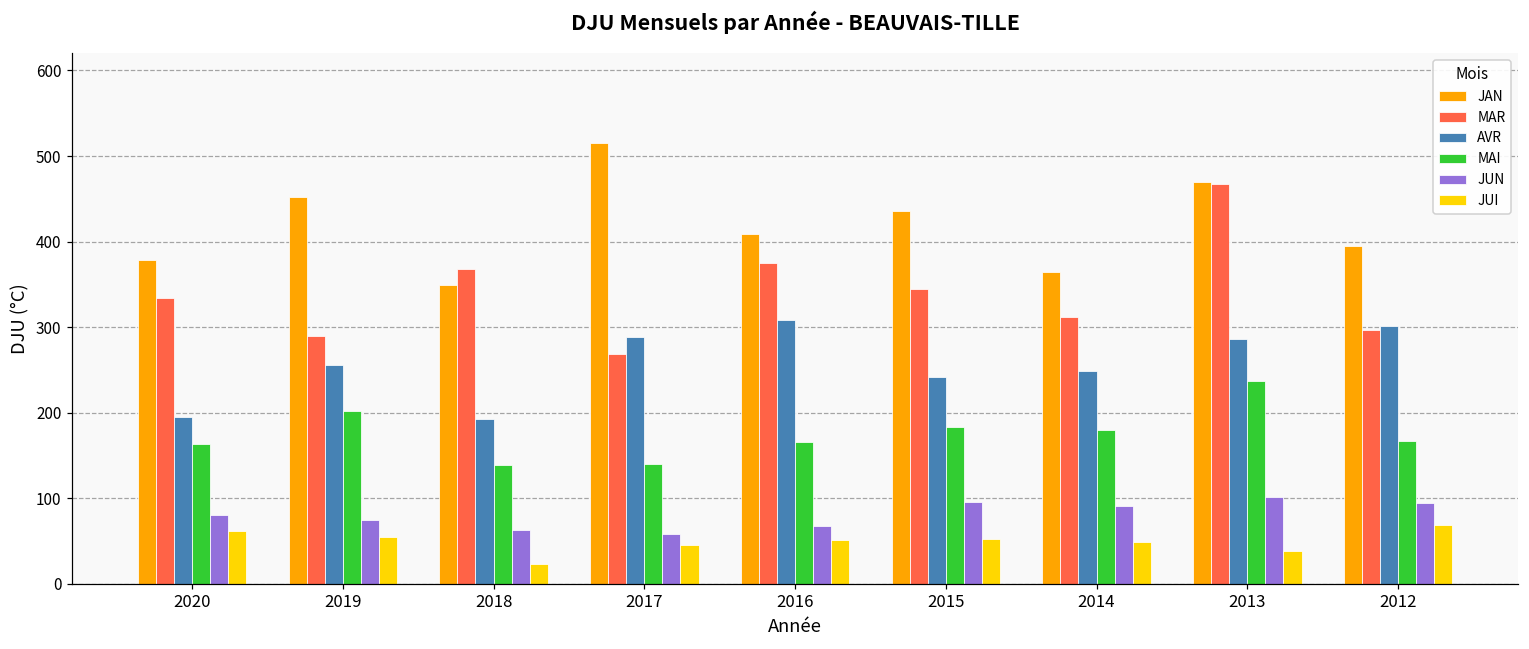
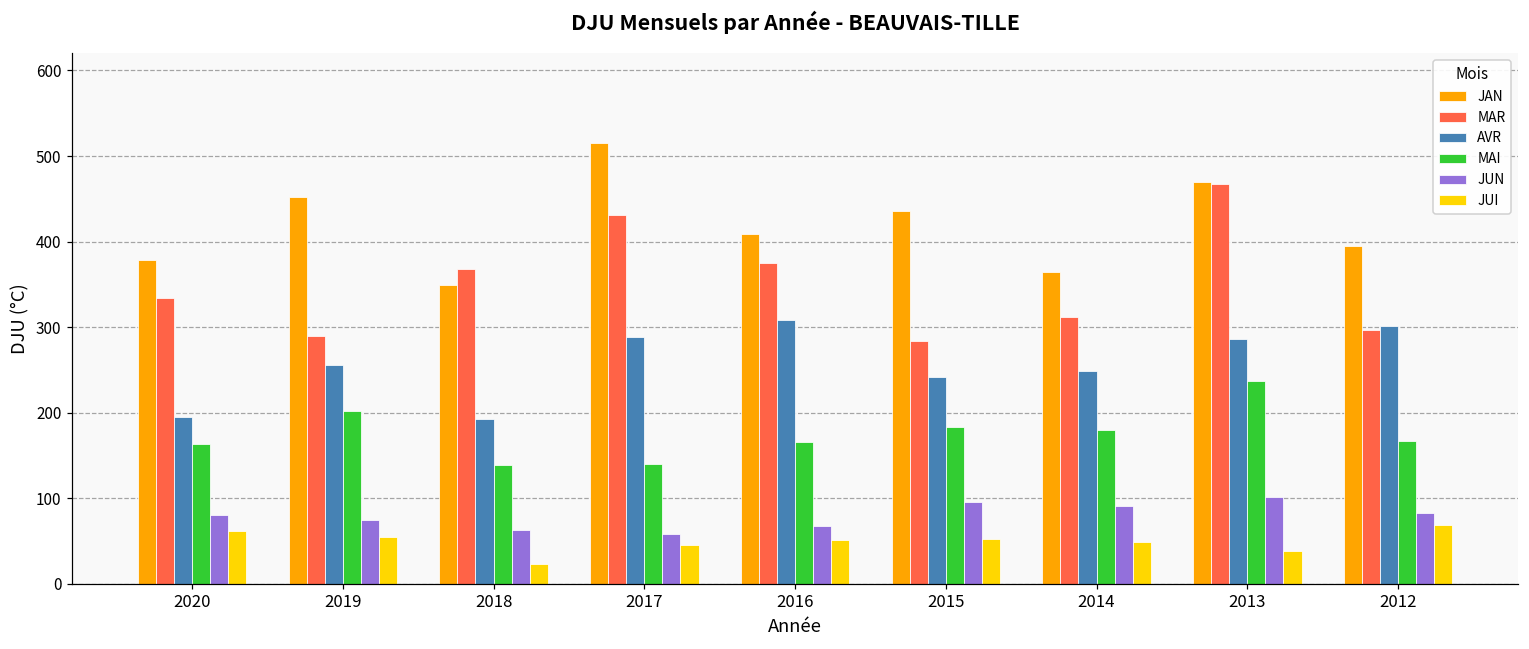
  {
    "MAR": {
      "2020": 330,
      "2019": 290,
      "2018": 370,
-     "2017": 270,
+     "2017": 430,
      "2016": 380,
-     "2015": 340,
+     "2015": 280,
      "2014": 310,
      "2013": 470,
      "2012": 300
    },
    "AVR": {
      "2020": 200,
      "2019": 260,
      "2018": 190,
      "2017": 290,
      "2016": 310,
      "2015": 240,
      "2014": 250,
      "2013": 290,
      "2012": 300
    },
    "MAI": {
      "2020": 160,
      "2019": 200,
      "2018": 140,
      "2017": 140,
      "2016": 170,
      "2015": 180,
      "2014": 180,
      "2013": 240,
      "2012": 170
    },
    "JUN": {
      "2020": 80,
      "2019": 70,
      "2018": 60,
      "2017": 60,
      "2016": 70,
      "2015": 100,
      "2014": 90,
      "2013": 100,
-     "2012": 90
+     "2012": 80
    }
  }
